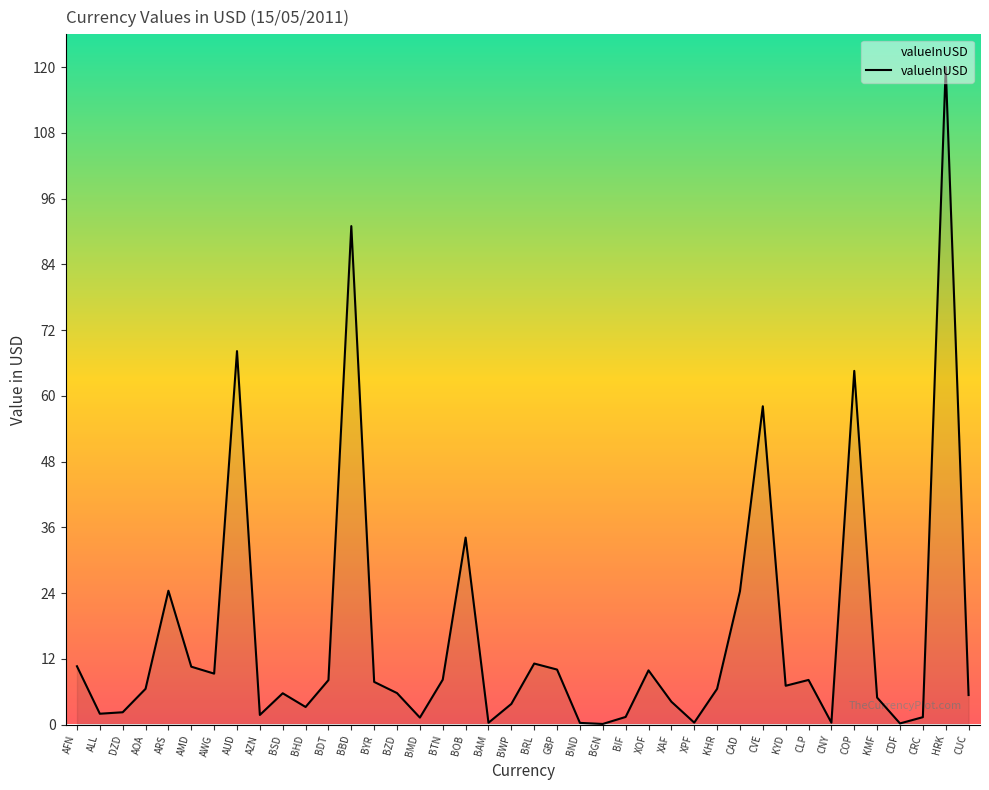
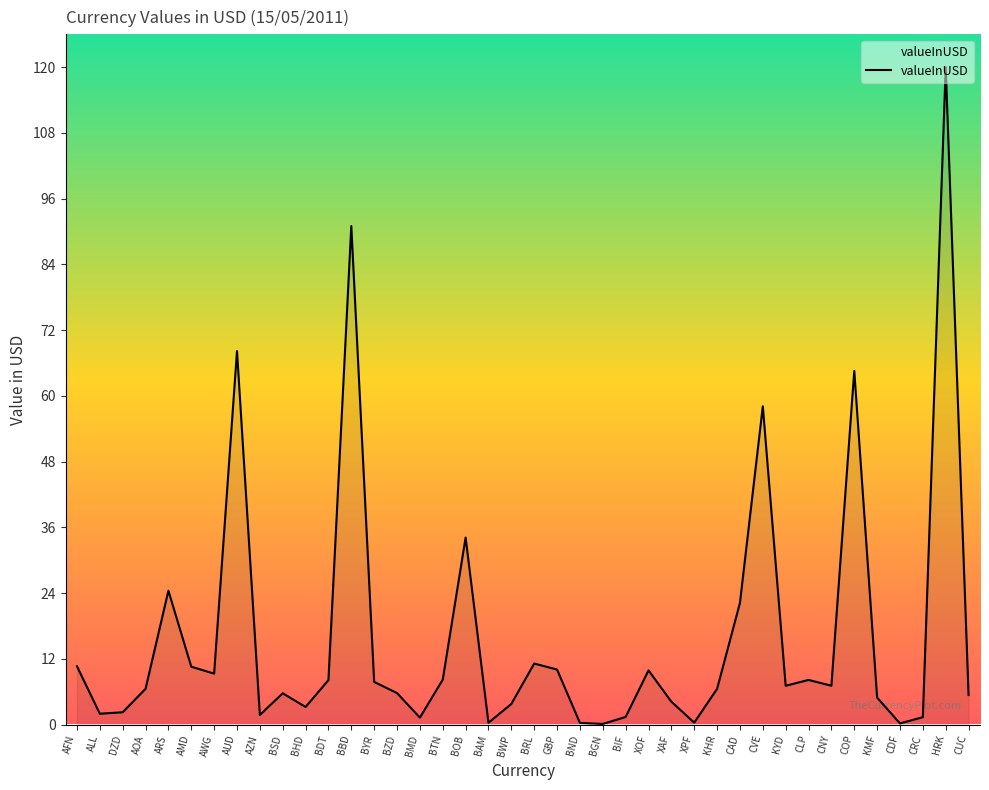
  {
    "AFN": 11,
    "ALL": 2,
    "DZD": 2,
    "AOA": 7,
    "ARS": 24,
    "AMD": 11,
    "AWG": 9,
    "AUD": 68,
    "AZN": 2,
    "BSD": 6,
    "BHD": 3,
    "BDT": 8,
    "BBD": 91,
    "BYR": 8,
    "BZD": 6,
    "BMD": 1,
    "BTN": 8,
    "BOB": 34,
    "BAM": 0,
    "BWP": 4,
    "BRL": 11,
    "GBP": 10,
    "BND": 0,
    "BGN": 0,
    "BIF": 1,
    "XOF": 10,
    "XAF": 4,
    "XPF": 0,
    "KHR": 7,
-   "CAD": 24,
+   "CAD": 22,
    "CVE": 58,
    "KYD": 7,
    "CLP": 8,
-   "CNY": 0,
+   "CNY": 7,
    "COP": 65,
    "KMF": 5,
    "CDF": 0,
    "CRC": 1,
    "CUC": 5
  }
